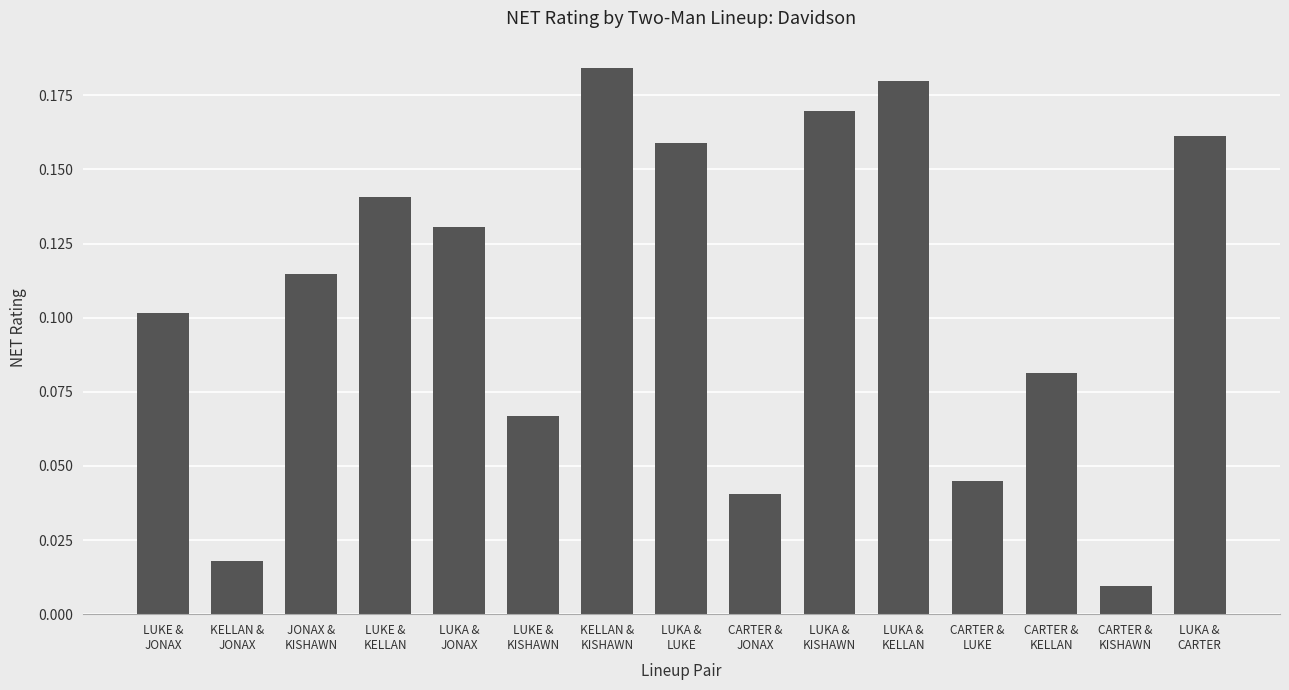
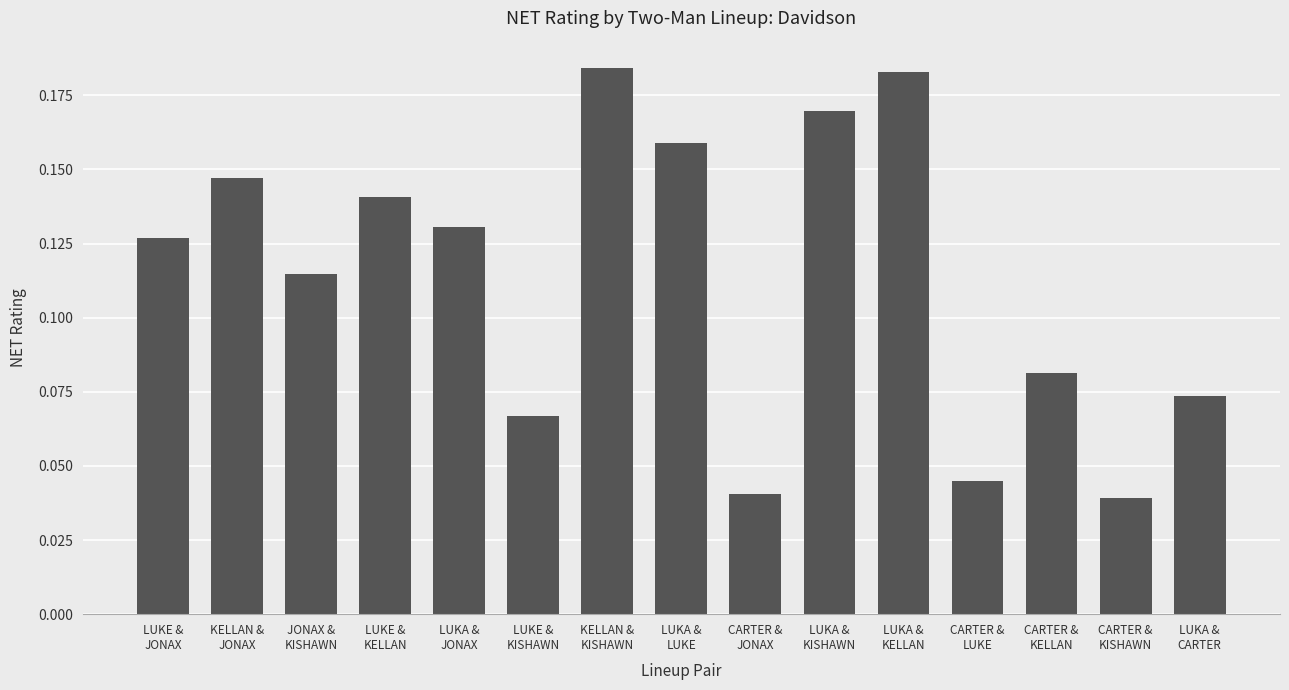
  {
-   "LUKE & JONAX": 0.101,
-   "KELLAN & JONAX": 0.018,
+   "LUKE & JONAX": 0.127,
+   "KELLAN & JONAX": 0.147,
    "JONAX & KISHAWN": 0.115,
    "LUKE & KELLAN": 0.141,
    "LUKA & JONAX": 0.131,
    "LUKE & KISHAWN": 0.067,
    "KELLAN & KISHAWN": 0.184,
    "LUKA & LUKE": 0.159,
    "CARTER & JONAX": 0.040,
    "LUKA & KISHAWN": 0.170,
-   "LUKA & KELLAN": 0.180,
+   "LUKA & KELLAN": 0.183,
    "CARTER & LUKE": 0.045,
    "CARTER & KELLAN": 0.081,
-   "CARTER & KISHAWN": 0.010,
-   "LUKA & CARTER": 0.161
+   "CARTER & KISHAWN": 0.039,
+   "LUKA & CARTER": 0.074
  }
